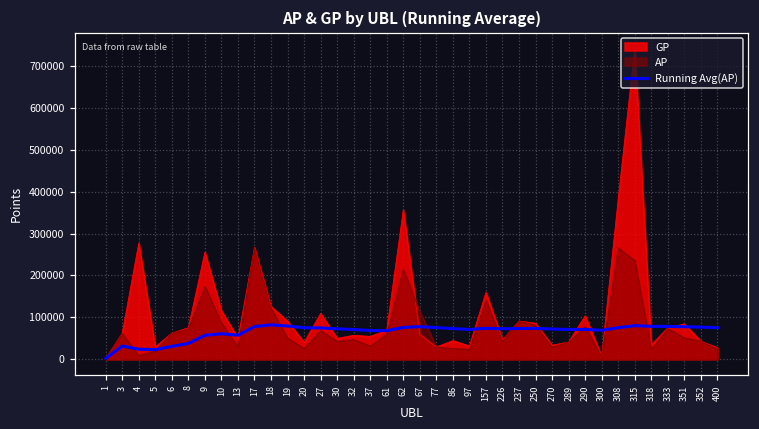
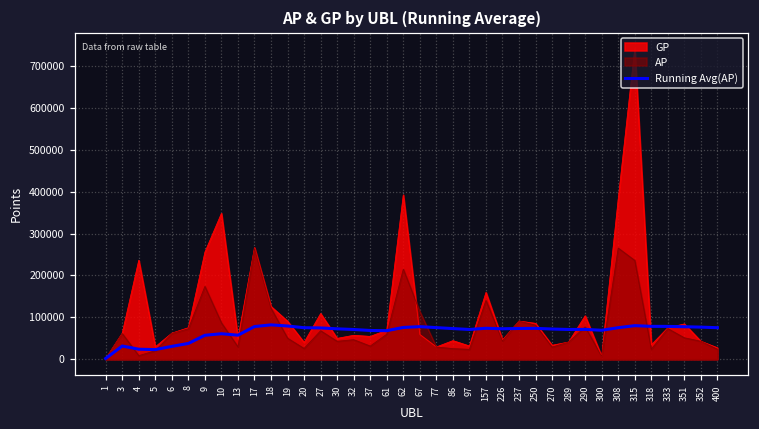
  {
    "GP": {
-     "4": 280000,
+     "4": 240000,
      "9": 260000,
-     "10": 120000,
+     "10": 350000,
      "13": 50000,
      "19": 90000,
      "20": 40000,
      "27": 110000,
      "30": 50000,
      "32": 60000,
      "37": 50000,
-     "62": 360000,
+     "62": 390000,
      "67": 60000,
      "86": 40000,
      "97": 30000,
      "157": 160000,
      "290": 100000,
      "308": 380000,
      "318": 30000
    },
    "AP": {
      "4": 10000,
      "9": 170000,
      "10": 90000,
      "13": 30000,
      "19": 50000,
      "20": 30000,
      "27": 70000,
      "30": 40000,
      "32": 50000,
      "37": 30000,
      "61": 60000,
      "62": 220000,
      "67": 110000,
      "86": 30000,
      "97": 20000,
      "157": 140000,
      "308": 270000,
      "315": 240000,
      "318": 20000,
      "351": 50000
    },
    "Running Avg(AP)": {
      "3": 30000,
      "4": 20000,
      "6": 30000,
      "8": 40000,
      "9": 60000,
      "10": 60000,
      "13": 60000,
      "17": 80000,
      "18": 80000,
      "19": 80000,
      "20": 80000,
      "27": 70000,
      "30": 70000,
      "32": 70000,
      "37": 70000,
      "62": 80000,
      "67": 80000,
      "77": 80000,
      "86": 70000,
      "97": 70000,
      "157": 70000,
      "226": 70000,
      "237": 70000,
      "250": 70000,
      "270": 70000,
      "289": 70000,
      "300": 70000,
      "308": 80000,
      "315": 80000,
      "318": 80000,
      "352": 80000,
      "400": 80000
    }
  }
